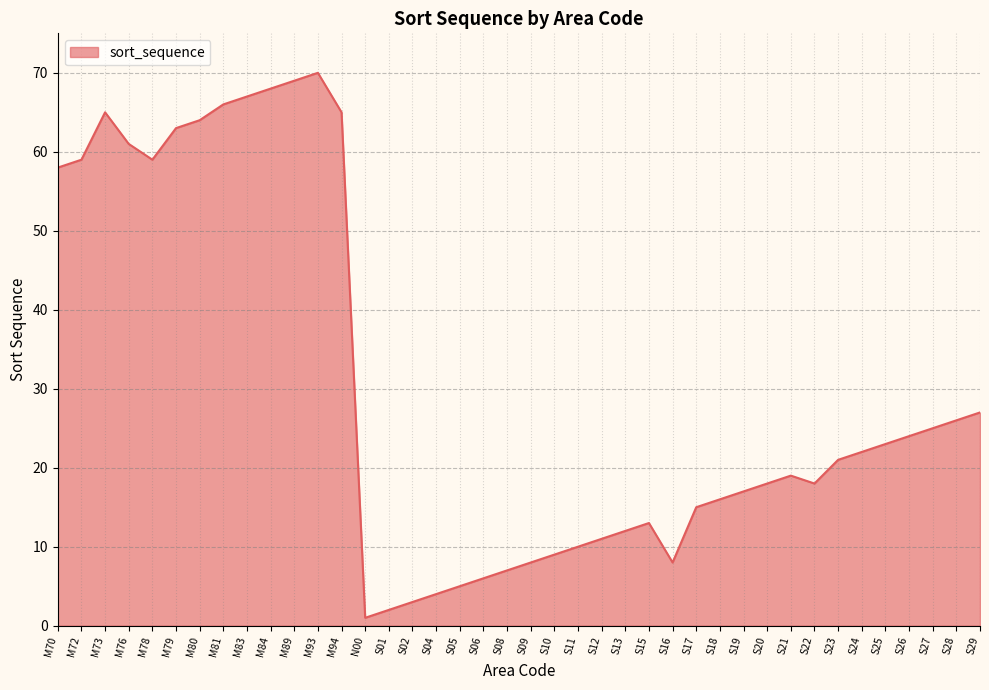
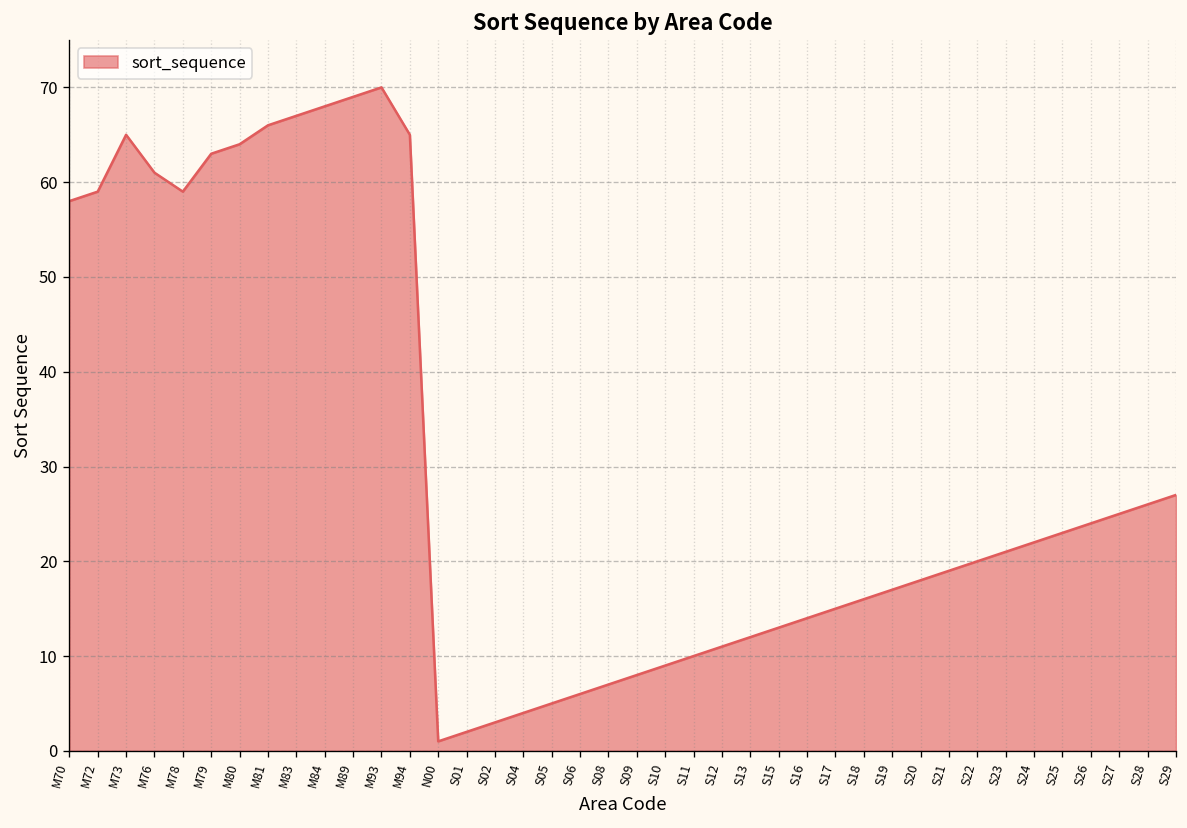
  {
    "M70": 58,
    "M72": 59,
    "M73": 65,
    "M76": 61,
    "M78": 59,
    "M79": 63,
    "M80": 64,
    "M81": 66,
    "M83": 67,
    "M84": 68,
    "M89": 69,
    "M93": 70,
    "M94": 65,
    "N00": 1,
    "S01": 2,
    "S02": 3,
    "S04": 4,
    "S05": 5,
    "S06": 6,
    "S08": 7,
    "S09": 8,
    "S10": 9,
    "S11": 10,
    "S12": 11,
    "S13": 12,
    "S15": 13,
-   "S16": 8,
+   "S16": 14,
    "S17": 15,
    "S18": 16,
    "S19": 17,
    "S20": 18,
    "S21": 19,
-   "S22": 18,
+   "S22": 20,
    "S23": 21,
    "S24": 22,
    "S25": 23,
    "S26": 24,
    "S27": 25,
    "S28": 26,
    "S29": 27
  }
